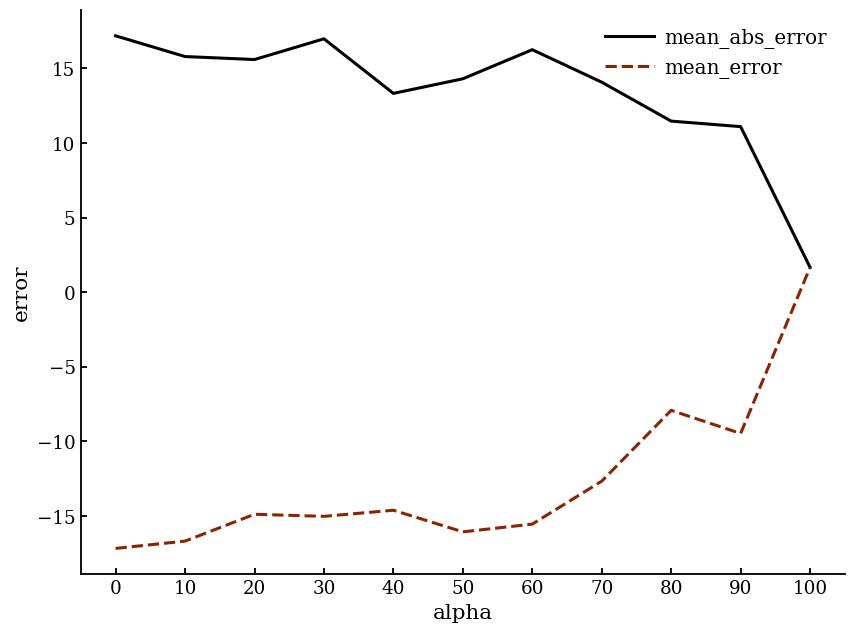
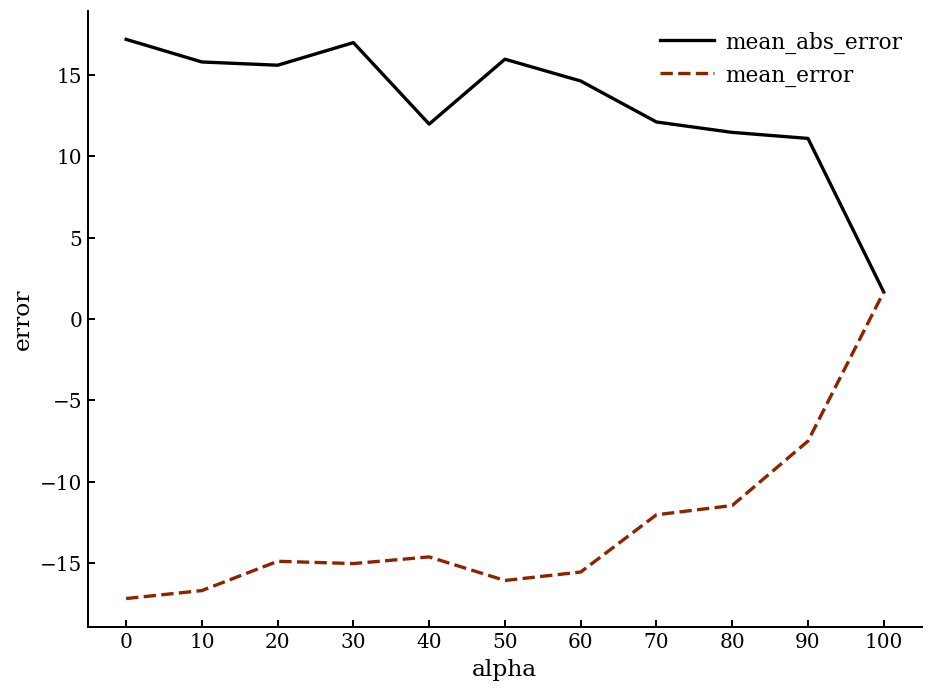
  {
    "mean_abs_error": {
      "0": 17.2,
      "10": 15.8,
      "20": 15.6,
      "30": 17.0,
-     "40": 13.3,
-     "50": 14.3,
-     "60": 16.3,
-     "70": 14.1,
+     "40": 12.0,
+     "50": 16.0,
+     "60": 14.6,
+     "70": 12.1,
      "80": 11.5,
      "90": 11.1
    },
    "mean_error": {
      "0": -17.2,
      "10": -16.7,
      "20": -14.9,
      "30": -15.0,
      "40": -14.6,
      "50": -16.1,
      "60": -15.6,
-     "70": -12.7,
-     "80": -7.9,
-     "90": -9.5
+     "70": -12.0,
+     "80": -11.5,
+     "90": -7.5
    }
  }
